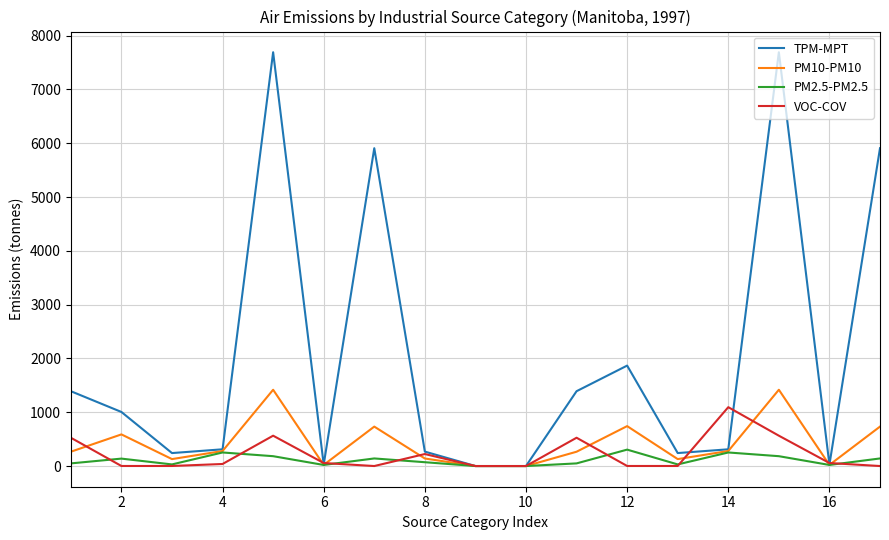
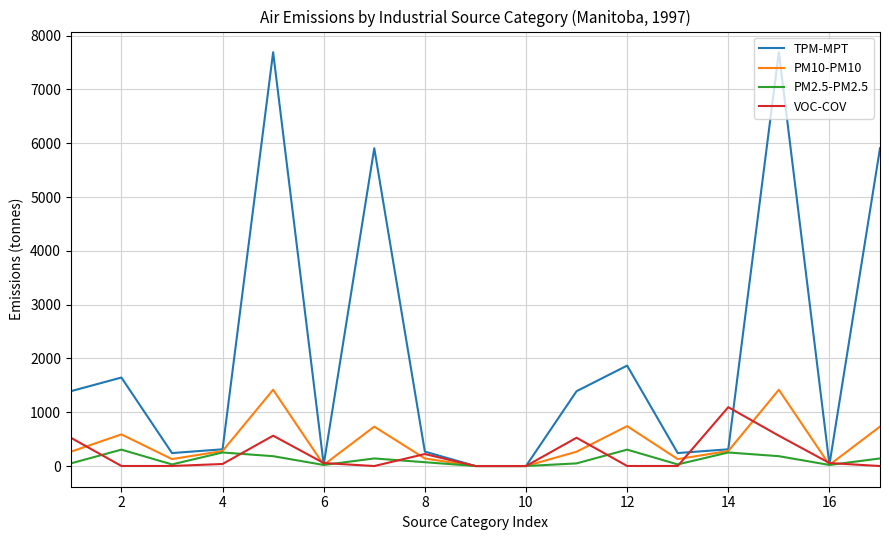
  {
    "TPM-MPT": {
-     "2": 1000,
+     "2": 1600,
      "12": 1900
    },
    "PM10-PM10": {
      "2": 600,
      "8": 100,
      "12": 700
    },
    "PM2.5-PM2.5": {
-     "2": 100,
+     "2": 300,
      "8": 100,
      "12": 300
    },
    "VOC-COV": {
      "2": 0,
      "4": 0,
      "12": 0,
      "14": 1100
    }
  }
